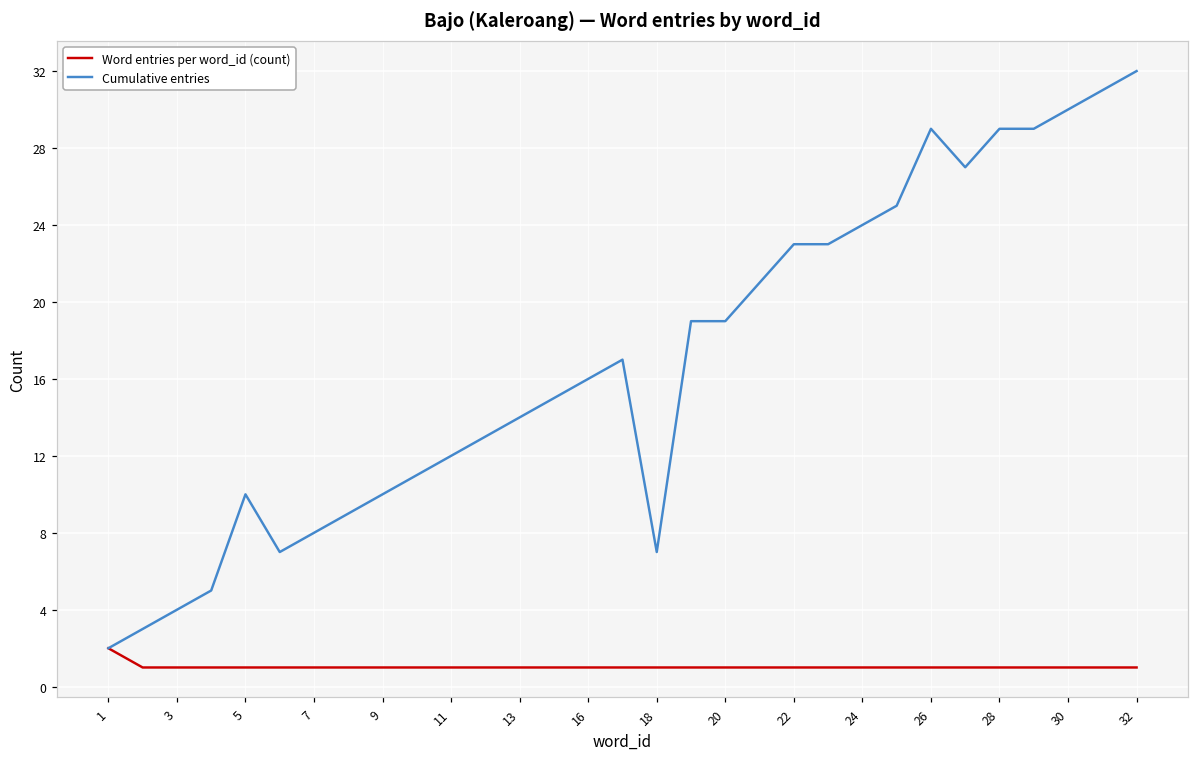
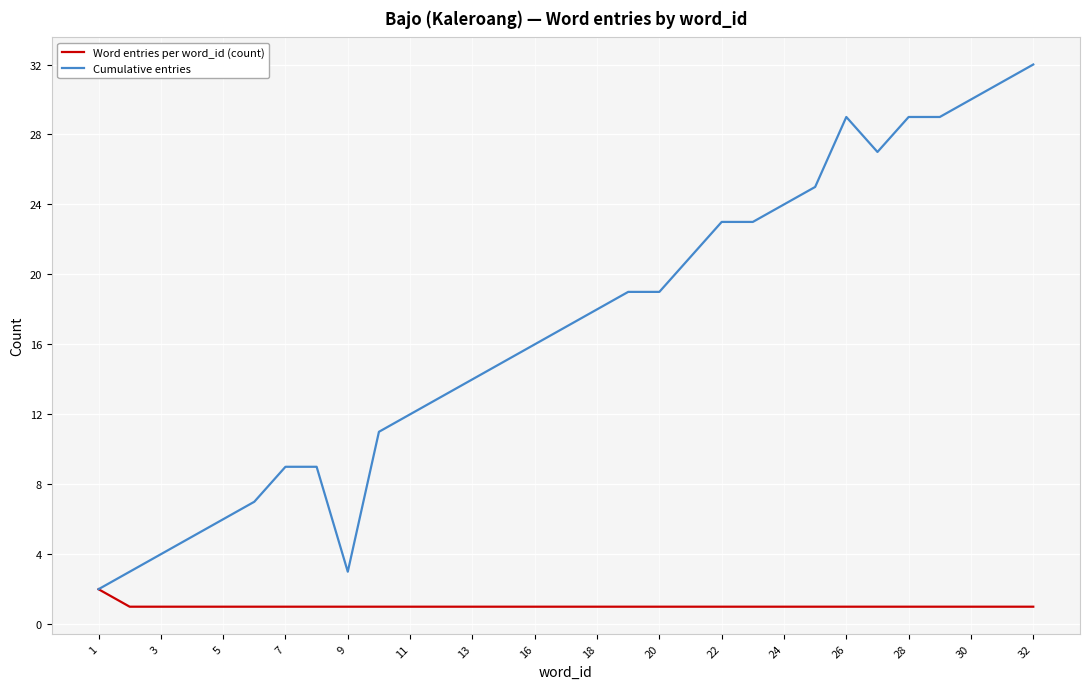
  {
    "Word entries per word_id (count)": {
      "3": 1,
      "5": 1,
      "7": 1,
      "9": 1,
      "11": 1,
      "13": 1,
      "16": 1,
      "18": 1,
      "20": 1,
      "22": 1,
      "24": 1,
      "26": 1,
      "28": 1,
      "30": 1,
      "32": 1
    },
    "Cumulative entries": {
      "3": 4,
-     "5": 10,
-     "7": 8,
-     "9": 10,
+     "5": 6,
+     "7": 9,
+     "9": 3,
      "11": 12,
      "13": 14,
      "16": 16,
-     "18": 7,
+     "18": 18,
      "20": 19,
      "22": 23,
      "24": 24,
      "26": 29,
      "28": 29,
      "30": 30,
      "32": 32
    }
  }
